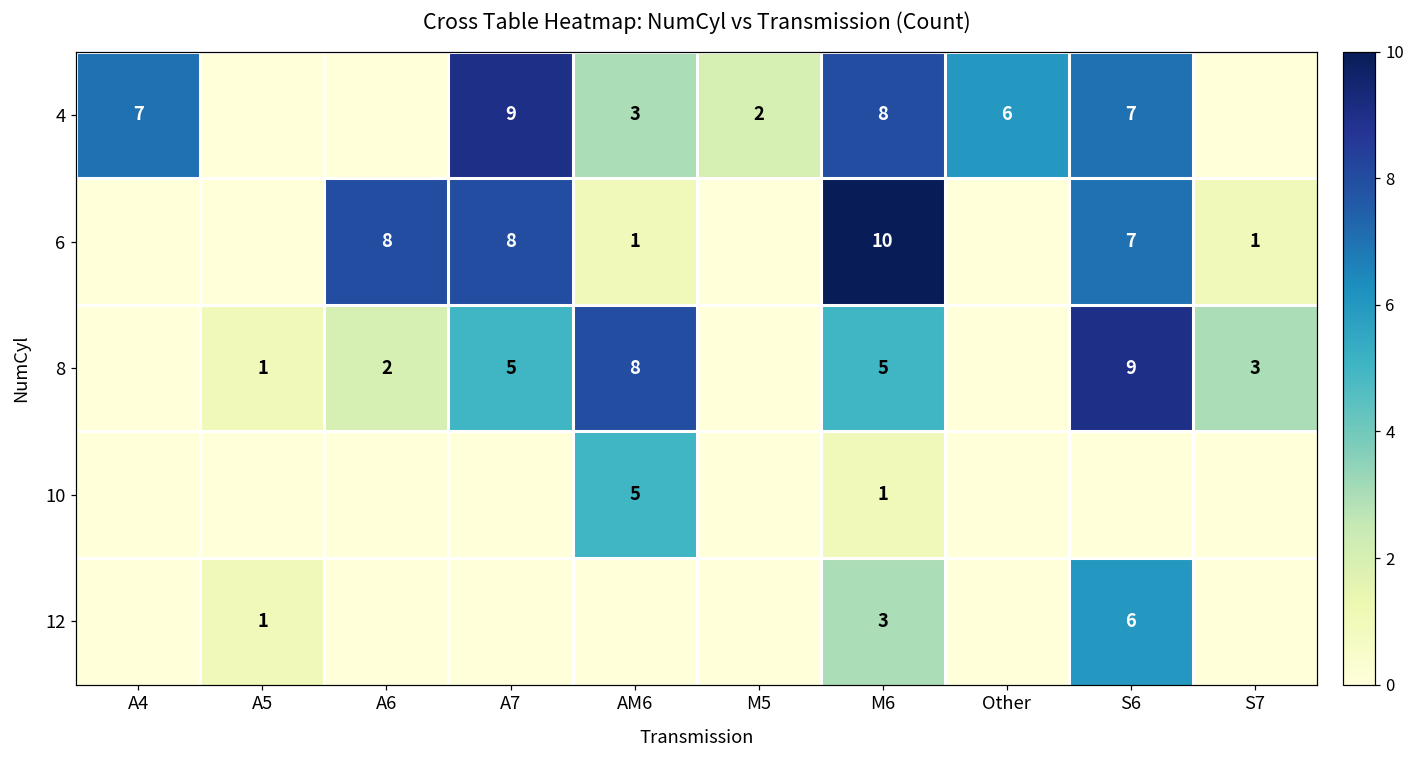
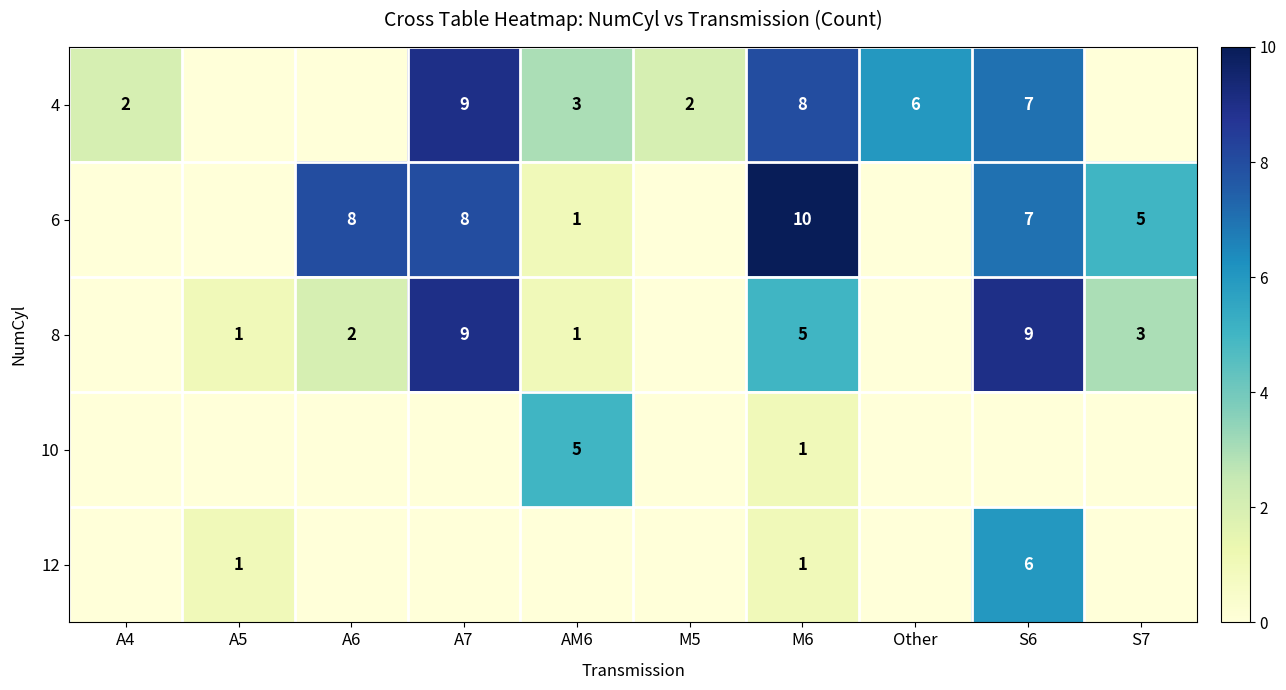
  {
    "4": {
-     "A4": 7,
+     "A4": 2,
      "A7": 9,
      "AM6": 3,
      "M5": 2,
      "M6": 8,
      "Other": 6,
      "S6": 7
    },
    "6": {
      "A6": 8,
      "A7": 8,
      "AM6": 1,
      "M6": 10,
      "S6": 7,
-     "S7": 1
+     "S7": 5
    },
    "8": {
      "A5": 1,
      "A6": 2,
-     "A7": 5,
-     "AM6": 8,
+     "A7": 9,
+     "AM6": 1,
      "M6": 5,
      "S6": 9,
      "S7": 3
    },
    "10": {
      "AM6": 5,
      "M6": 1
    },
    "12": {
      "A5": 1,
-     "M6": 3,
+     "M6": 1,
      "S6": 6
    }
  }
